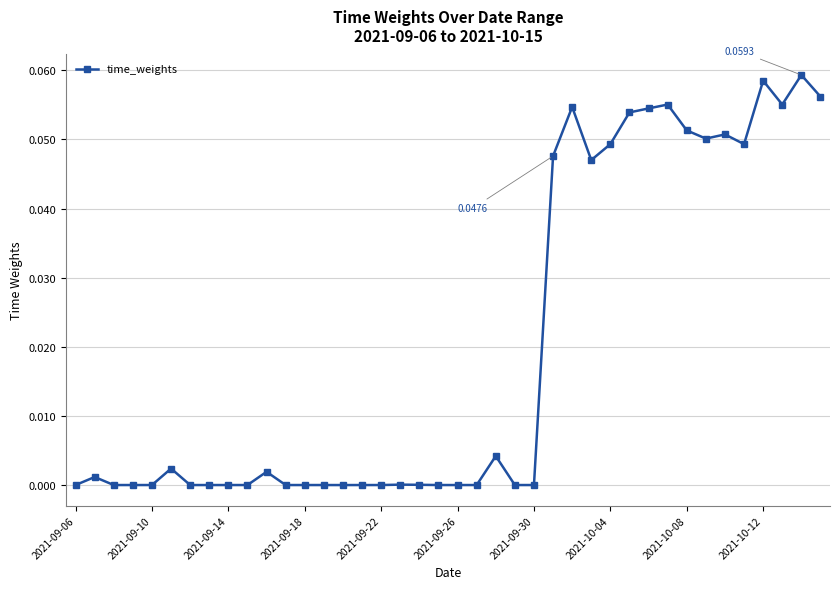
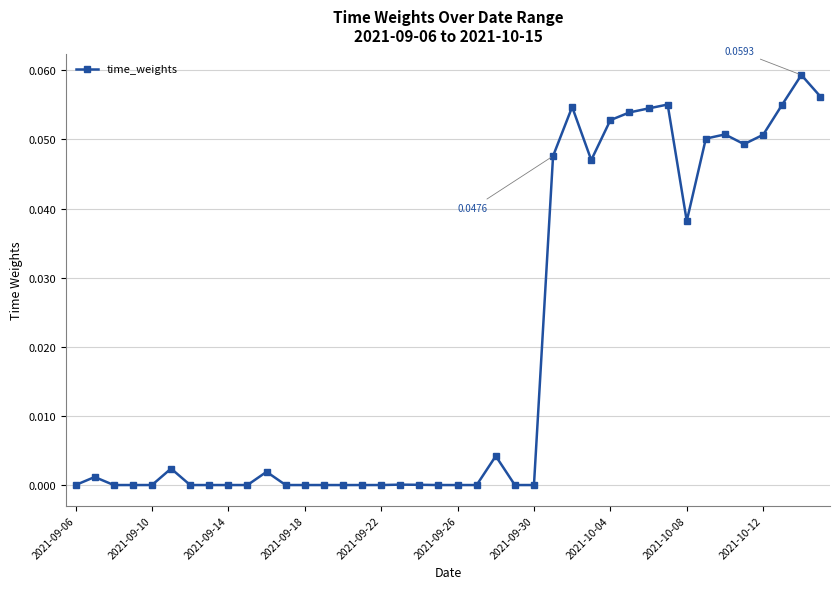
  {
    "2021-09-06": 0.000,
    "2021-09-10": 0.000,
    "2021-09-14": 0.000,
    "2021-09-18": 0.000,
    "2021-09-22": 0.000,
    "2021-09-26": 0.000,
    "2021-09-30": 0.000,
-   "2021-10-04": 0.049,
-   "2021-10-08": 0.051,
-   "2021-10-12": 0.058
+   "2021-10-04": 0.053,
+   "2021-10-08": 0.038,
+   "2021-10-12": 0.051
  }
